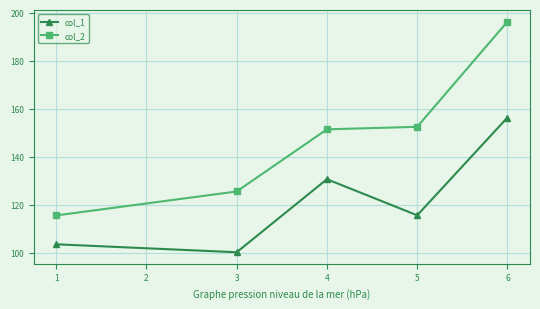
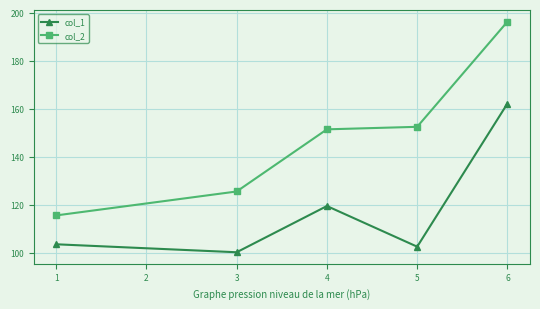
  {
    "col_1": {
      "1": 104,
      "3": 100,
-     "4": 131,
-     "5": 116,
-     "6": 156
+     "4": 119,
+     "5": 103,
+     "6": 162
    },
    "col_2": {
      "1": 116,
      "3": 125,
      "4": 151,
      "5": 152,
      "6": 196
    }
  }
